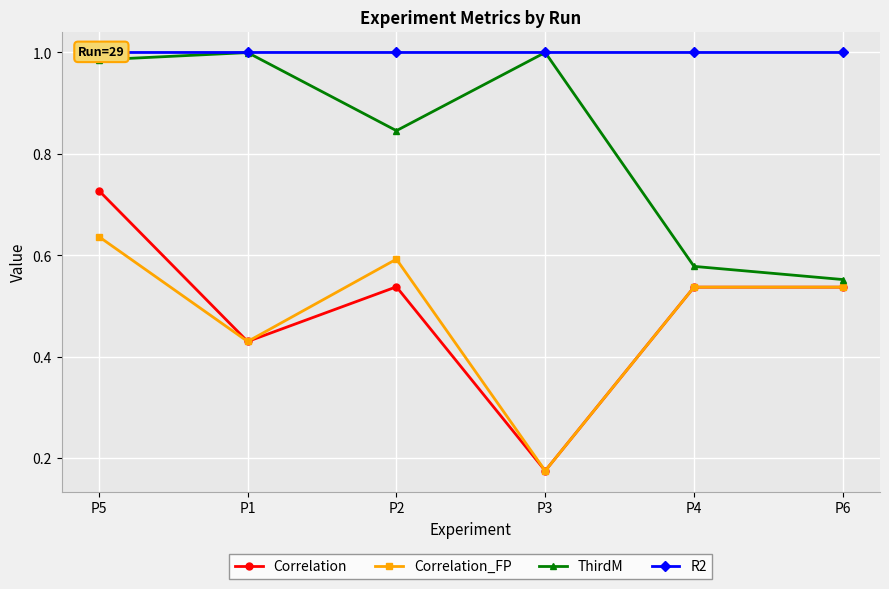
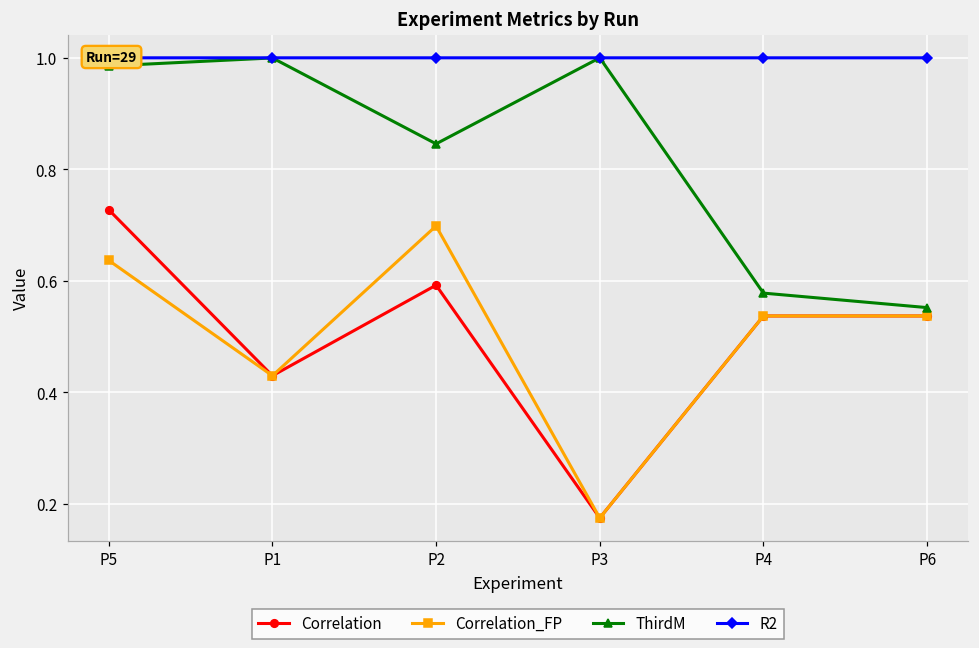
  {
    "Correlation": {
      "P5": 0.73,
-     "P2": 0.54
+     "P2": 0.59
    },
    "Correlation_FP": {
      "P5": 0.64,
-     "P2": 0.59
+     "P2": 0.70
    },
    "ThirdM": {
      "P2": 0.85,
      "P4": 0.58,
      "P6": 0.55
    },
    "R2": {
      "P2": 1.00,
      "P4": 1.00,
      "P6": 1.00
    }
  }
